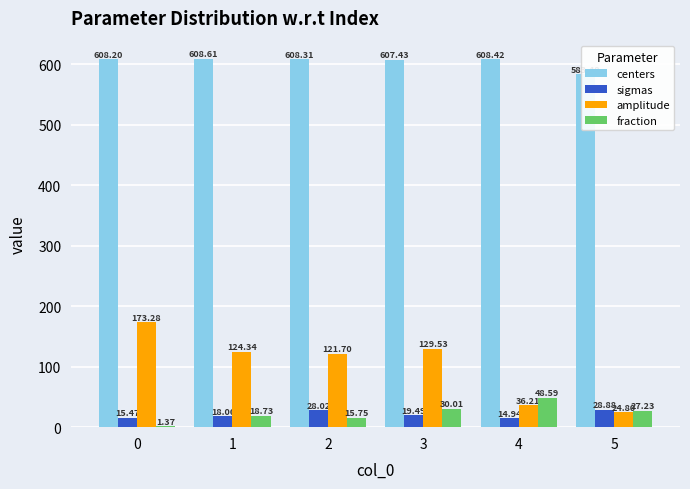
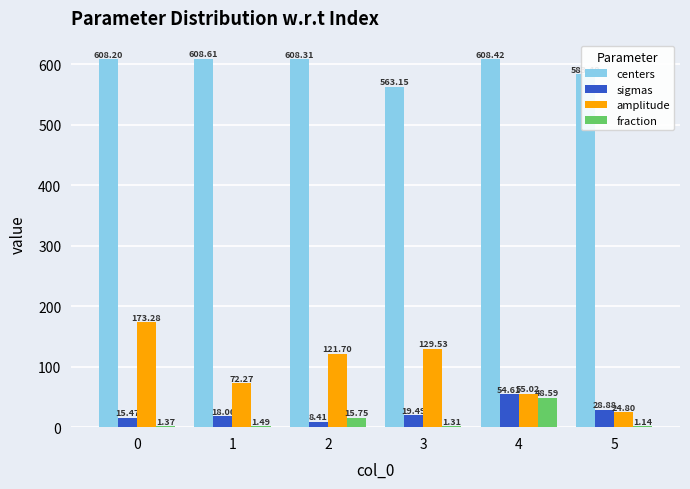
  {
    "centers": {
      "0": 608.20,
      "1": 608.61,
      "2": 608.31,
-     "3": 607.43,
+     "3": 563.15,
      "4": 608.42
    },
    "sigmas": {
      "0": 15.47,
      "1": 18.06,
-     "2": 28.02,
+     "2": 8.41,
      "3": 19.49,
-     "4": 14.94
+     "4": 54.61
    },
    "amplitude": {
      "0": 173.28,
-     "1": 124.34,
+     "1": 72.27,
      "2": 121.70,
      "3": 129.53,
-     "4": 36.21
+     "4": 55.02
    },
    "fraction": {
      "0": 1.37,
-     "1": 18.73,
+     "1": 1.49,
      "2": 15.75,
-     "3": 30.01,
+     "3": 1.31,
      "4": 48.59,
-     "5": 27.23
+     "5": 1.14
    }
  }
